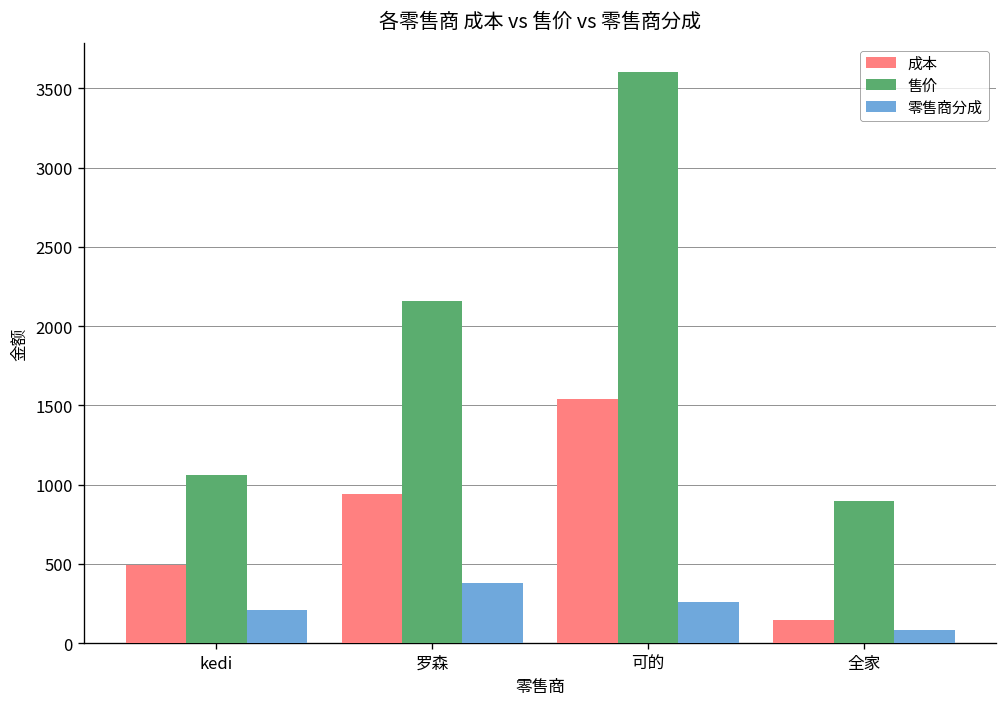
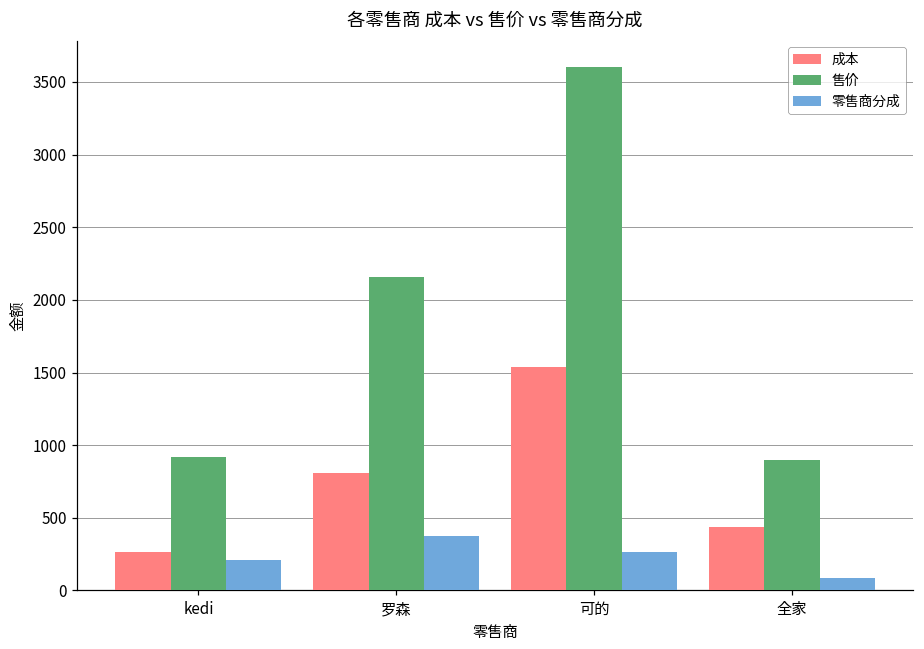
  {
    "成本": {
-     "kedi": 490,
-     "罗森": 940,
+     "kedi": 260,
+     "罗森": 810,
      "可的": 1540,
-     "全家": 140
+     "全家": 430
    },
    "售价": {
-     "kedi": 1060,
+     "kedi": 920,
      "罗森": 2160,
      "可的": 3600,
      "全家": 900
    },
    "零售商分成": {
      "kedi": 210,
      "罗森": 380,
      "可的": 260,
      "全家": 80
    }
  }
